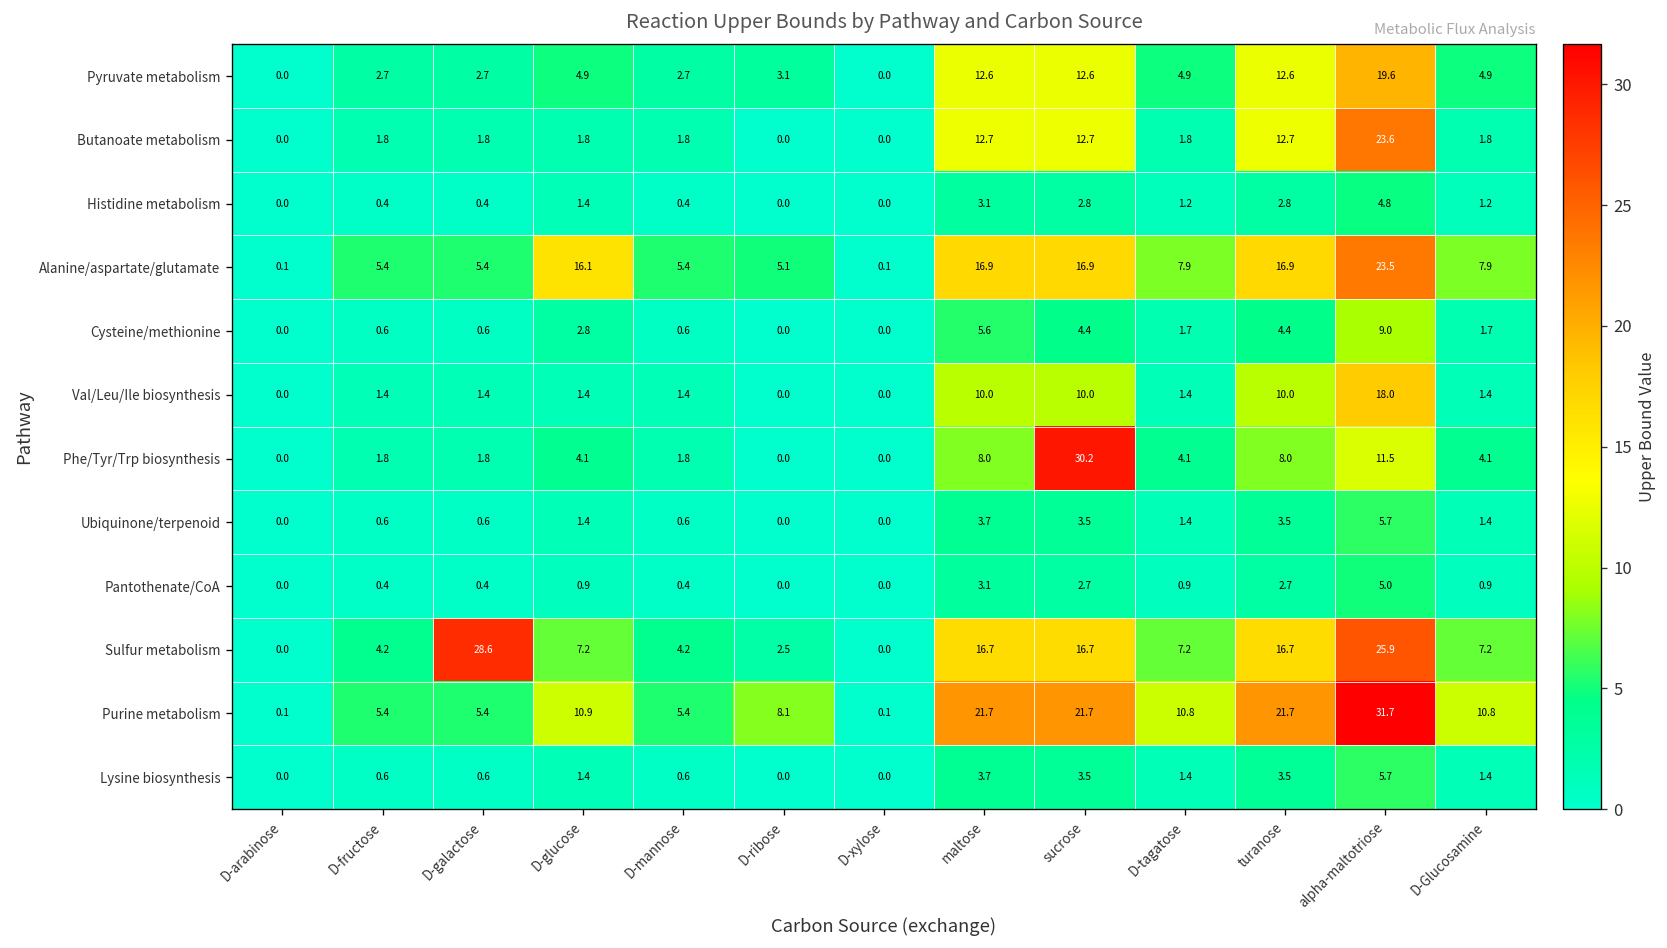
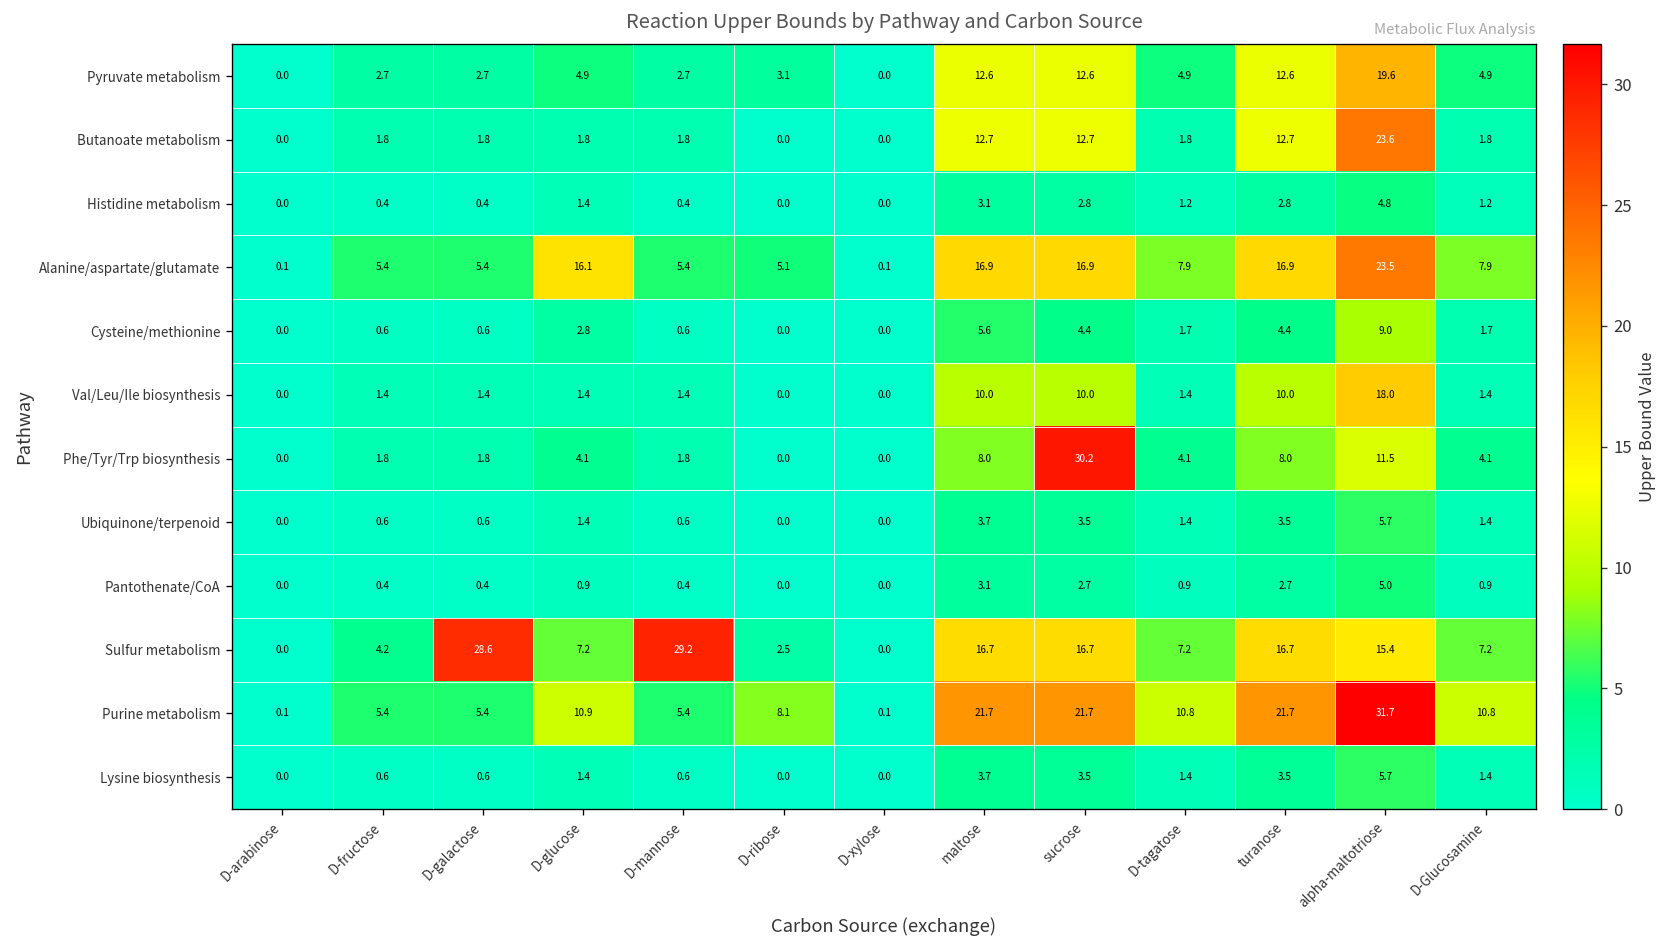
  {
    "Pyruvate metabolism": {
      "D-arabinose": 0.0,
      "D-fructose": 2.7,
      "D-galactose": 2.7,
      "D-glucose": 4.9,
      "D-mannose": 2.7,
      "D-ribose": 3.1,
      "D-xylose": 0.0,
      "maltose": 12.6,
      "sucrose": 12.6,
      "D-tagatose": 4.9,
      "turanose": 12.6,
      "alpha-maltotriose": 19.6,
      "D-Glucosamine": 4.9
    },
    "Butanoate metabolism": {
      "D-arabinose": 0.0,
      "D-fructose": 1.8,
      "D-galactose": 1.8,
      "D-glucose": 1.8,
      "D-mannose": 1.8,
      "D-ribose": 0.0,
      "D-xylose": 0.0,
      "maltose": 12.7,
      "sucrose": 12.7,
      "D-tagatose": 1.8,
      "turanose": 12.7,
      "alpha-maltotriose": 23.6,
      "D-Glucosamine": 1.8
    },
    "Histidine metabolism": {
      "D-arabinose": 0.0,
      "D-fructose": 0.4,
      "D-galactose": 0.4,
      "D-glucose": 1.4,
      "D-mannose": 0.4,
      "D-ribose": 0.0,
      "D-xylose": 0.0,
      "maltose": 3.1,
      "sucrose": 2.8,
      "D-tagatose": 1.2,
      "turanose": 2.8,
      "alpha-maltotriose": 4.8,
      "D-Glucosamine": 1.2
    },
    "Alanine/aspartate/glutamate": {
      "D-arabinose": 0.1,
      "D-fructose": 5.4,
      "D-galactose": 5.4,
      "D-glucose": 16.1,
      "D-mannose": 5.4,
      "D-ribose": 5.1,
      "D-xylose": 0.1,
      "maltose": 16.9,
      "sucrose": 16.9,
      "D-tagatose": 7.9,
      "turanose": 16.9,
      "alpha-maltotriose": 23.5,
      "D-Glucosamine": 7.9
    },
    "Cysteine/methionine": {
      "D-arabinose": 0.0,
      "D-fructose": 0.6,
      "D-galactose": 0.6,
      "D-glucose": 2.8,
      "D-mannose": 0.6,
      "D-ribose": 0.0,
      "D-xylose": 0.0,
      "maltose": 5.6,
      "sucrose": 4.4,
      "D-tagatose": 1.7,
      "turanose": 4.4,
      "alpha-maltotriose": 9.0,
      "D-Glucosamine": 1.7
    },
    "Val/Leu/Ile biosynthesis": {
      "D-arabinose": 0.0,
      "D-fructose": 1.4,
      "D-galactose": 1.4,
      "D-glucose": 1.4,
      "D-mannose": 1.4,
      "D-ribose": 0.0,
      "D-xylose": 0.0,
      "maltose": 10.0,
      "sucrose": 10.0,
      "D-tagatose": 1.4,
      "turanose": 10.0,
      "alpha-maltotriose": 18.0,
      "D-Glucosamine": 1.4
    },
    "Phe/Tyr/Trp biosynthesis": {
      "D-arabinose": 0.0,
      "D-fructose": 1.8,
      "D-galactose": 1.8,
      "D-glucose": 4.1,
      "D-mannose": 1.8,
      "D-ribose": 0.0,
      "D-xylose": 0.0,
      "maltose": 8.0,
      "sucrose": 30.2,
      "D-tagatose": 4.1,
      "turanose": 8.0,
      "alpha-maltotriose": 11.5,
      "D-Glucosamine": 4.1
    },
    "Ubiquinone/terpenoid": {
      "D-arabinose": 0.0,
      "D-fructose": 0.6,
      "D-galactose": 0.6,
      "D-glucose": 1.4,
      "D-mannose": 0.6,
      "D-ribose": 0.0,
      "D-xylose": 0.0,
      "maltose": 3.7,
      "sucrose": 3.5,
      "D-tagatose": 1.4,
      "turanose": 3.5,
      "alpha-maltotriose": 5.7,
      "D-Glucosamine": 1.4
    },
    "Pantothenate/CoA": {
      "D-arabinose": 0.0,
      "D-fructose": 0.4,
      "D-galactose": 0.4,
      "D-glucose": 0.9,
      "D-mannose": 0.4,
      "D-ribose": 0.0,
      "D-xylose": 0.0,
      "maltose": 3.1,
      "sucrose": 2.7,
      "D-tagatose": 0.9,
      "turanose": 2.7,
      "alpha-maltotriose": 5.0,
      "D-Glucosamine": 0.9
    },
    "Sulfur metabolism": {
      "D-arabinose": 0.0,
      "D-fructose": 4.2,
      "D-galactose": 28.6,
      "D-glucose": 7.2,
-     "D-mannose": 4.2,
+     "D-mannose": 29.2,
      "D-ribose": 2.5,
      "D-xylose": 0.0,
      "maltose": 16.7,
      "sucrose": 16.7,
      "D-tagatose": 7.2,
      "turanose": 16.7,
-     "alpha-maltotriose": 25.9,
+     "alpha-maltotriose": 15.4,
      "D-Glucosamine": 7.2
    },
    "Purine metabolism": {
      "D-arabinose": 0.1,
      "D-fructose": 5.4,
      "D-galactose": 5.4,
      "D-glucose": 10.9,
      "D-mannose": 5.4,
      "D-ribose": 8.1,
      "D-xylose": 0.1,
      "maltose": 21.7,
      "sucrose": 21.7,
      "D-tagatose": 10.8,
      "turanose": 21.7,
      "alpha-maltotriose": 31.7,
      "D-Glucosamine": 10.8
    },
    "Lysine biosynthesis": {
      "D-arabinose": 0.0,
      "D-fructose": 0.6,
      "D-galactose": 0.6,
      "D-glucose": 1.4,
      "D-mannose": 0.6,
      "D-ribose": 0.0,
      "D-xylose": 0.0,
      "maltose": 3.7,
      "sucrose": 3.5,
      "D-tagatose": 1.4,
      "turanose": 3.5,
      "alpha-maltotriose": 5.7,
      "D-Glucosamine": 1.4
    }
  }
